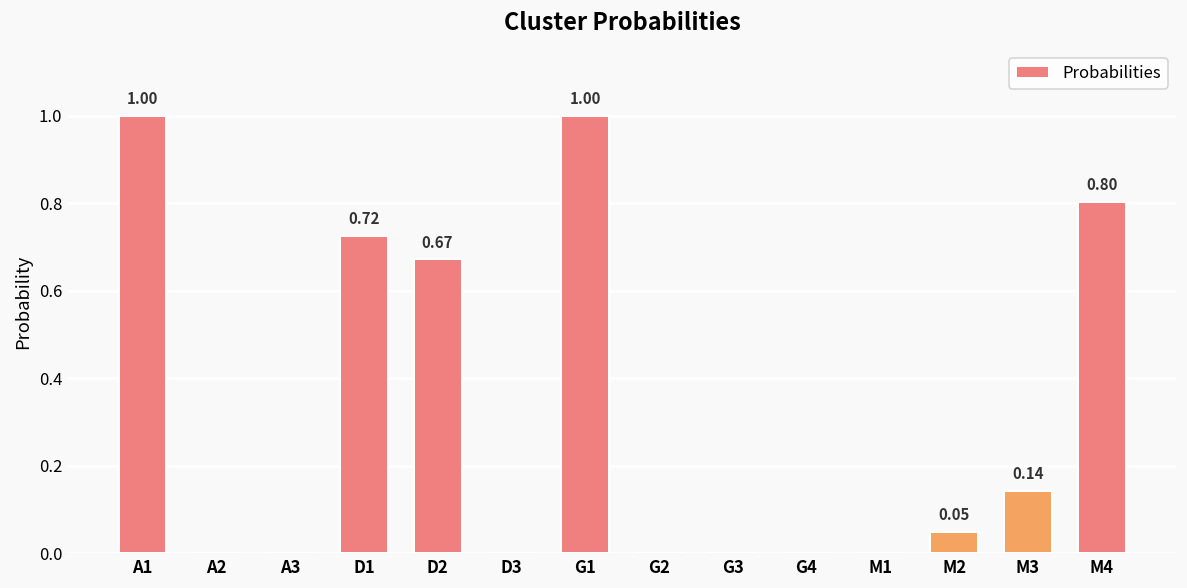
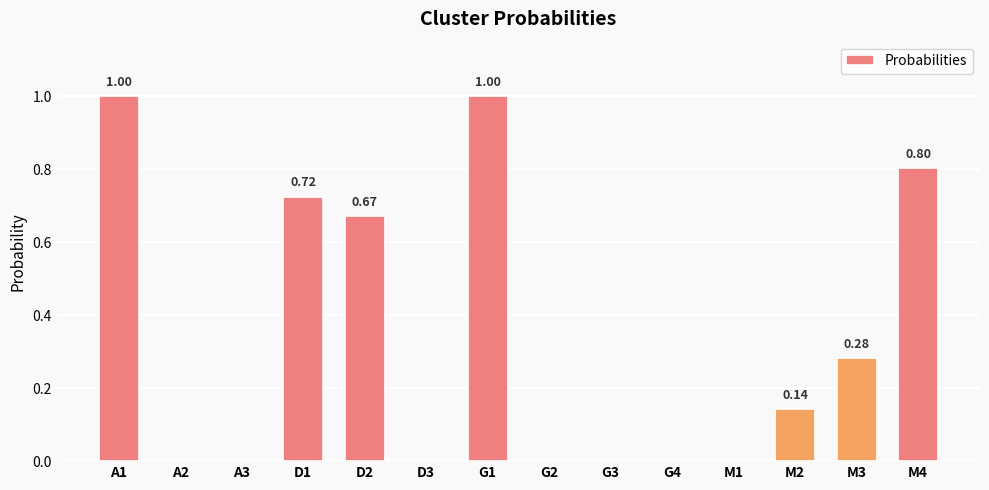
  {
    "A1": 1.00,
    "D1": 0.72,
    "D2": 0.67,
    "G1": 1.00,
-   "M2": 0.05,
-   "M3": 0.14,
+   "M2": 0.14,
+   "M3": 0.28,
    "M4": 0.80
  }
